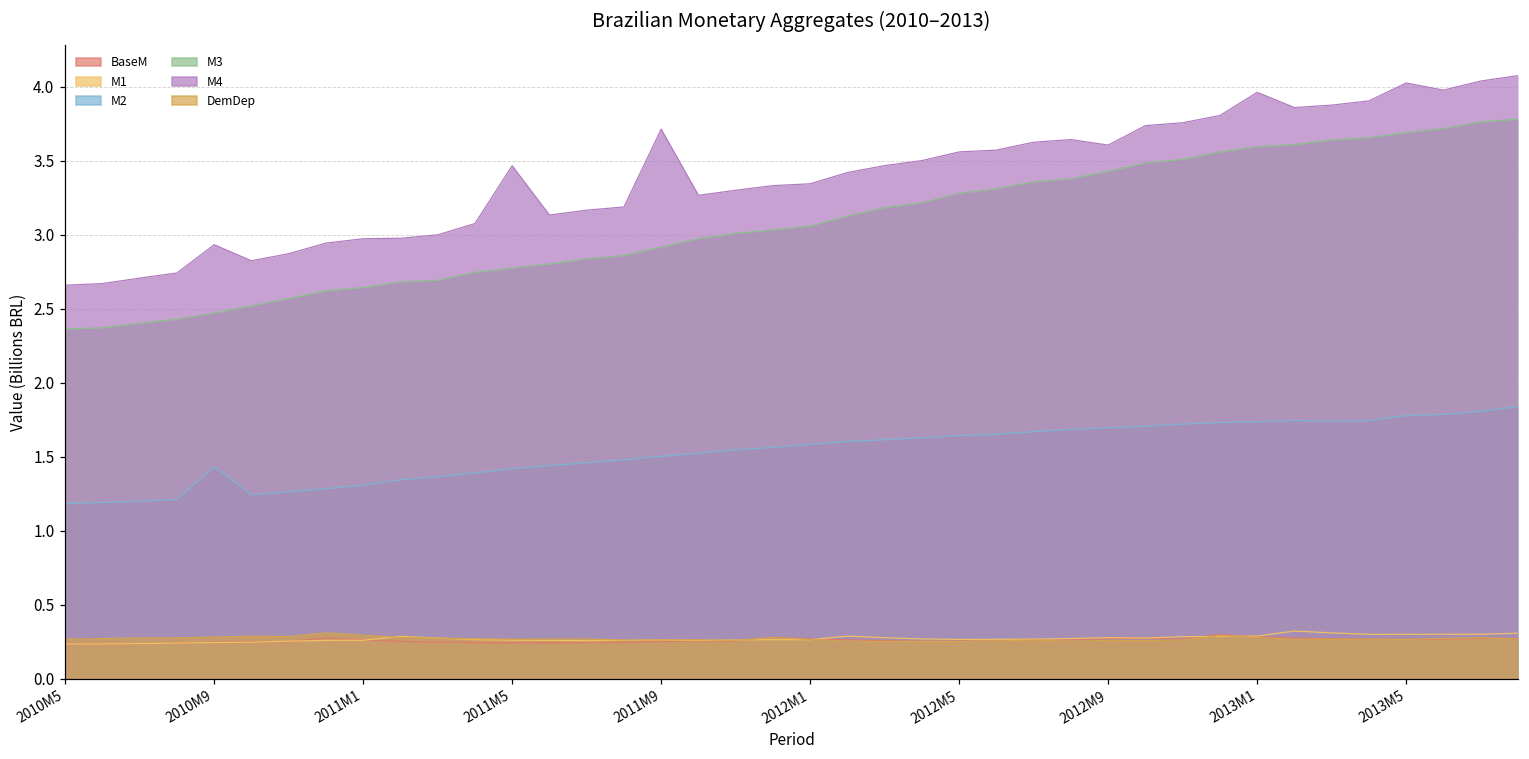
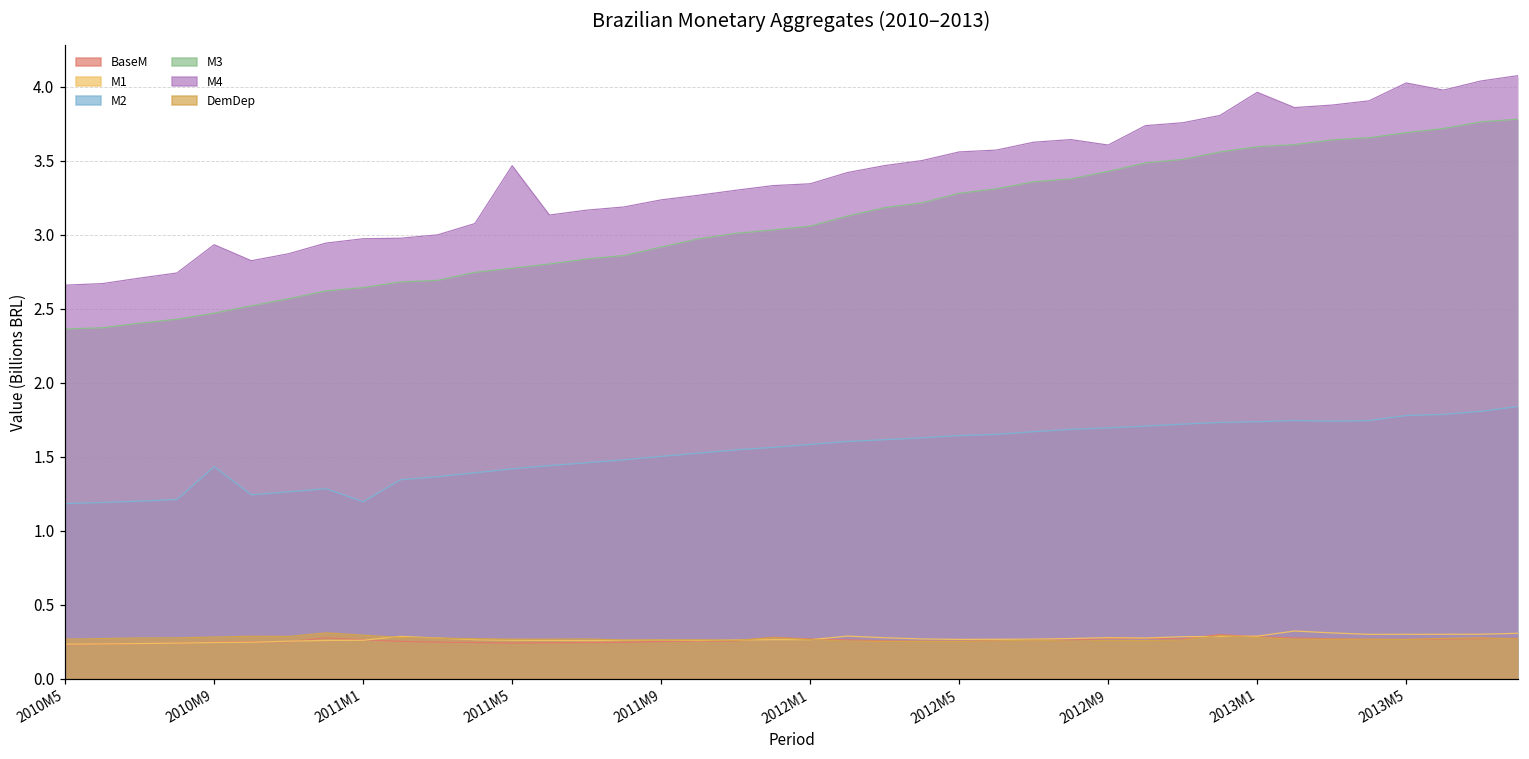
  {
    "M2": {
      "2010M5": 1.18,
      "2010M9": 1.43,
-     "2011M1": 1.31,
+     "2011M1": 1.20,
      "2011M5": 1.42,
      "2011M9": 1.50,
      "2012M1": 1.58,
      "2012M5": 1.64,
      "2012M9": 1.70,
      "2013M1": 1.74,
      "2013M5": 1.78
    },
    "M3": {
      "2010M5": 2.36,
      "2010M9": 2.47,
      "2011M1": 2.64,
      "2011M5": 2.77,
      "2011M9": 2.92,
      "2012M1": 3.06,
      "2012M5": 3.28,
      "2012M9": 3.43,
      "2013M1": 3.60,
      "2013M5": 3.69
    },
    "M4": {
      "2010M5": 2.66,
      "2010M9": 2.93,
      "2011M1": 2.97,
      "2011M5": 3.47,
-     "2011M9": 3.71,
+     "2011M9": 3.24,
      "2012M1": 3.34,
      "2012M5": 3.56,
      "2012M9": 3.61,
      "2013M1": 3.96,
      "2013M5": 4.03
    }
  }
